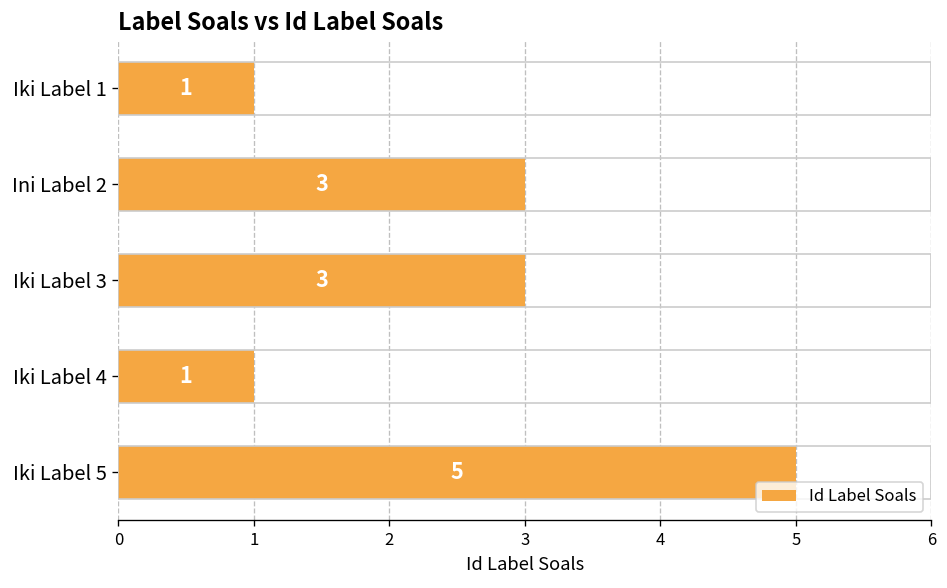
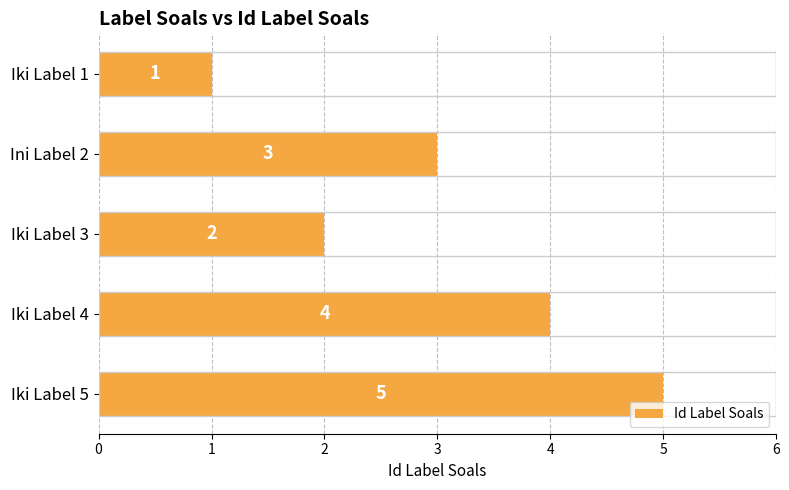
  {
    "Iki Label 1": 1,
    "Ini Label 2": 3,
-   "Iki Label 3": 3,
-   "Iki Label 4": 1,
+   "Iki Label 3": 2,
+   "Iki Label 4": 4,
    "Iki Label 5": 5
  }
